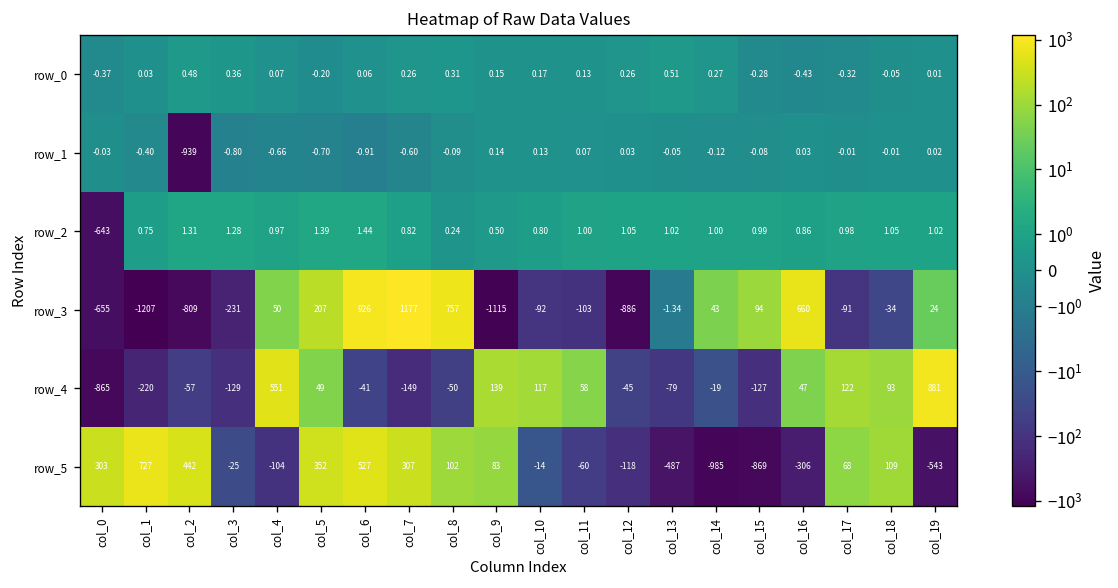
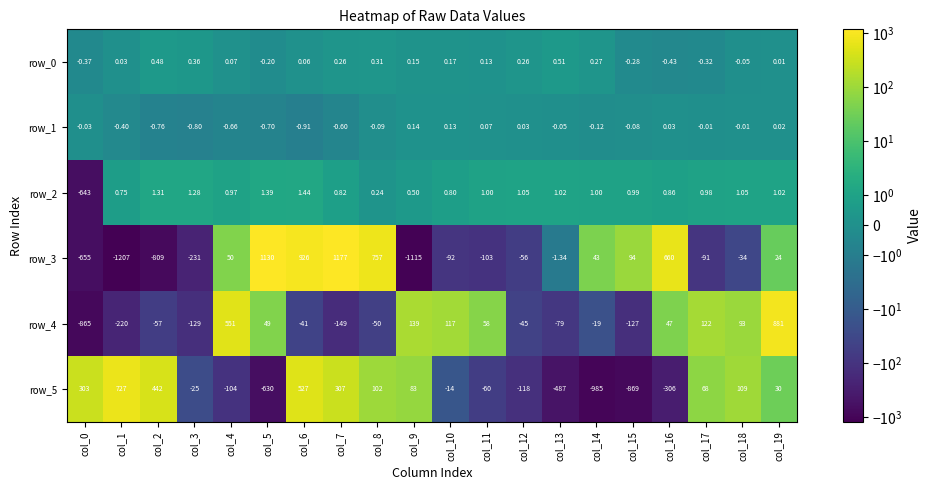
  {
    "row_0": {
      "col_0": -0.37,
      "col_1": 0.03,
      "col_2": 0.48,
      "col_3": 0.36,
      "col_4": 0.07,
      "col_5": -0.20,
      "col_6": 0.06,
      "col_7": 0.26,
      "col_8": 0.31,
      "col_9": 0.15,
      "col_10": 0.17,
      "col_11": 0.13,
      "col_12": 0.26,
      "col_13": 0.51,
      "col_14": 0.27,
      "col_15": -0.28,
      "col_16": -0.43,
      "col_17": -0.32,
      "col_18": -0.05,
      "col_19": 0.01
    },
    "row_1": {
      "col_0": -0.03,
      "col_1": -0.40,
-     "col_2": -939,
+     "col_2": -0.76,
      "col_3": -0.80,
      "col_4": -0.66,
      "col_5": -0.70,
      "col_6": -0.91,
      "col_7": -0.60,
      "col_8": -0.09,
      "col_9": 0.14,
      "col_10": 0.13,
      "col_11": 0.07,
      "col_12": 0.03,
      "col_13": -0.05,
      "col_14": -0.12,
      "col_15": -0.08,
      "col_16": 0.03,
      "col_17": -0.01,
      "col_18": -0.01,
      "col_19": 0.02
    },
    "row_2": {
      "col_0": -643,
      "col_1": 0.75,
      "col_2": 1.31,
      "col_3": 1.28,
      "col_4": 0.97,
      "col_5": 1.39,
      "col_6": 1.44,
      "col_7": 0.82,
      "col_8": 0.24,
      "col_9": 0.50,
      "col_10": 0.80,
      "col_11": 1.00,
      "col_12": 1.05,
      "col_13": 1.02,
      "col_14": 1.00,
      "col_15": 0.99,
      "col_16": 0.86,
      "col_17": 0.98,
      "col_18": 1.05,
      "col_19": 1.02
    },
    "row_3": {
      "col_0": -655,
      "col_1": -1207,
      "col_2": -809,
      "col_3": -231,
      "col_4": 50,
-     "col_5": 207,
+     "col_5": 1130,
      "col_6": 926,
      "col_7": 1177,
      "col_8": 757,
      "col_9": -1115,
      "col_10": -92,
      "col_11": -103,
-     "col_12": -886,
+     "col_12": -56,
      "col_13": -1.34,
      "col_14": 43,
      "col_15": 94,
      "col_16": 660,
      "col_17": -91,
      "col_18": -34,
      "col_19": 24
    },
    "row_4": {
      "col_0": -865,
      "col_1": -220,
      "col_2": -57,
      "col_3": -129,
      "col_4": 551,
      "col_5": 49,
      "col_6": -41,
      "col_7": -149,
      "col_8": -50,
      "col_9": 139,
      "col_10": 117,
      "col_11": 58,
      "col_12": -45,
      "col_13": -79,
      "col_14": -19,
      "col_15": -127,
      "col_16": 47,
      "col_17": 122,
      "col_18": 93,
      "col_19": 881
    },
    "row_5": {
      "col_0": 303,
      "col_1": 727,
      "col_2": 442,
      "col_3": -25,
      "col_4": -104,
-     "col_5": 352,
+     "col_5": -630,
      "col_6": 527,
      "col_7": 307,
      "col_8": 102,
      "col_9": 83,
      "col_10": -14,
      "col_11": -60,
      "col_12": -118,
      "col_13": -487,
      "col_14": -985,
      "col_15": -869,
      "col_16": -306,
      "col_17": 68,
      "col_18": 109,
-     "col_19": -543
+     "col_19": 30
    }
  }
